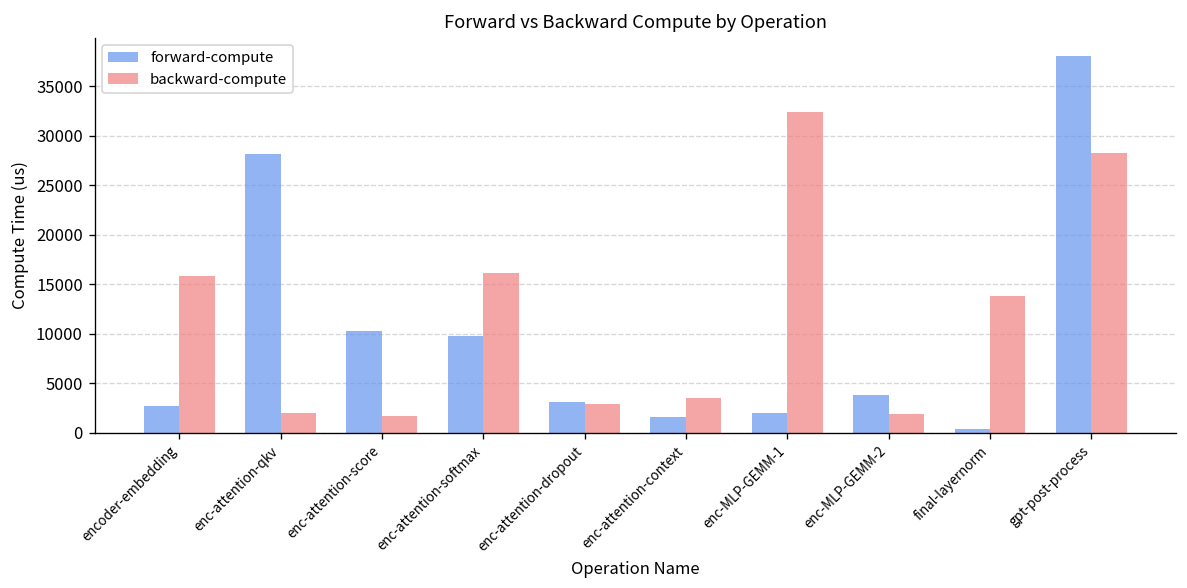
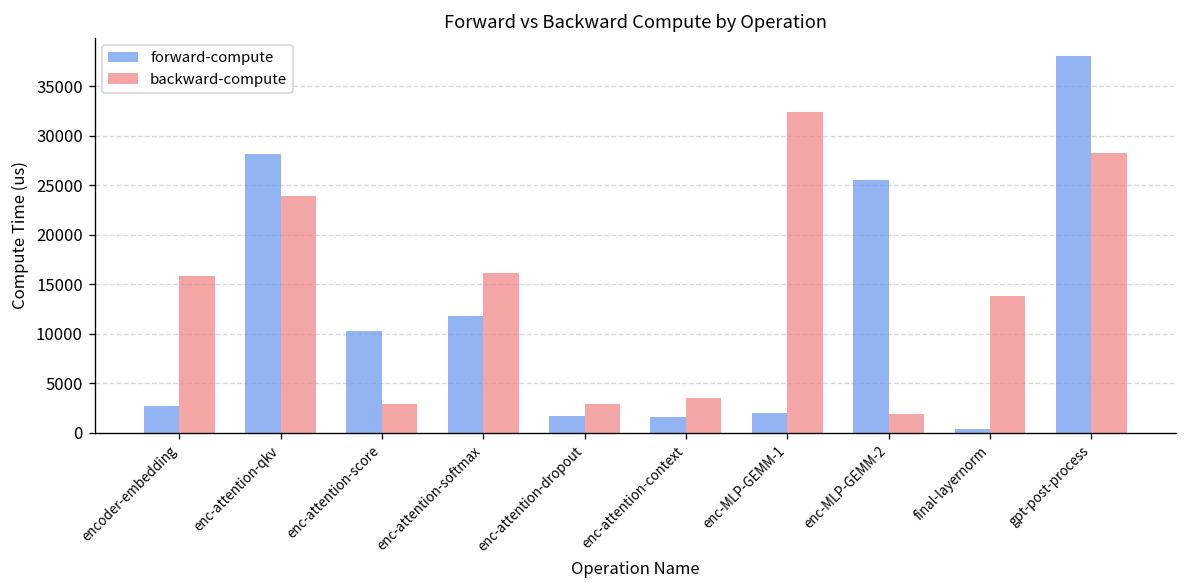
  {
    "forward-compute": {
      "encoder-embedding": 3000,
      "enc-attention-qkv": 28000,
      "enc-attention-score": 10000,
-     "enc-attention-softmax": 10000,
-     "enc-attention-dropout": 3000,
+     "enc-attention-softmax": 12000,
+     "enc-attention-dropout": 2000,
      "enc-attention-context": 2000,
      "enc-MLP-GEMM-1": 2000,
-     "enc-MLP-GEMM-2": 4000,
+     "enc-MLP-GEMM-2": 26000,
      "final-layernorm": 0,
      "gpt-post-process": 38000
    },
    "backward-compute": {
      "encoder-embedding": 16000,
-     "enc-attention-qkv": 2000,
-     "enc-attention-score": 2000,
+     "enc-attention-qkv": 24000,
+     "enc-attention-score": 3000,
      "enc-attention-softmax": 16000,
      "enc-attention-dropout": 3000,
      "enc-attention-context": 3000,
      "enc-MLP-GEMM-1": 32000,
      "enc-MLP-GEMM-2": 2000,
      "final-layernorm": 14000,
      "gpt-post-process": 28000
    }
  }
